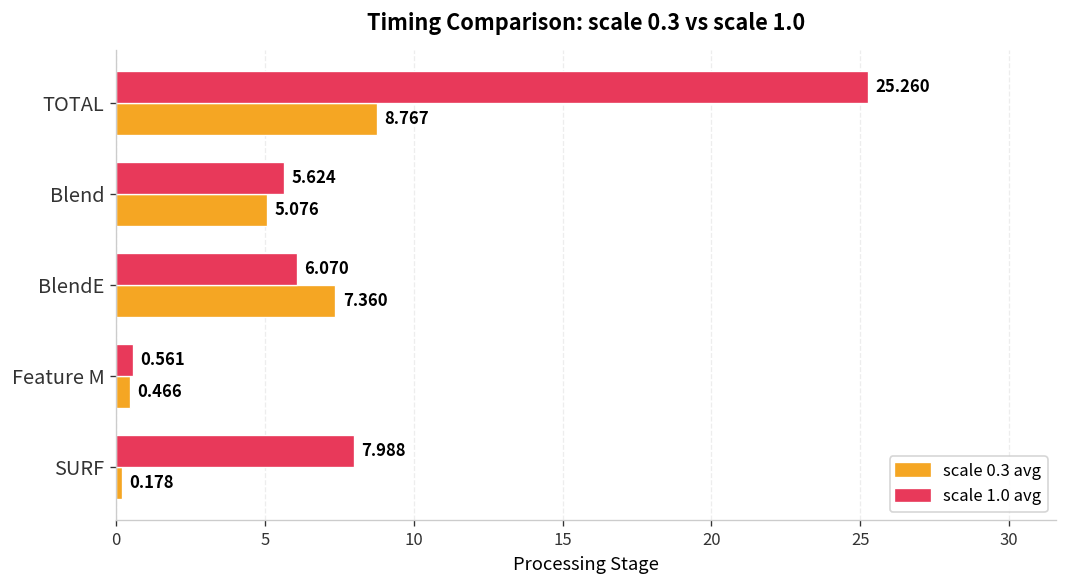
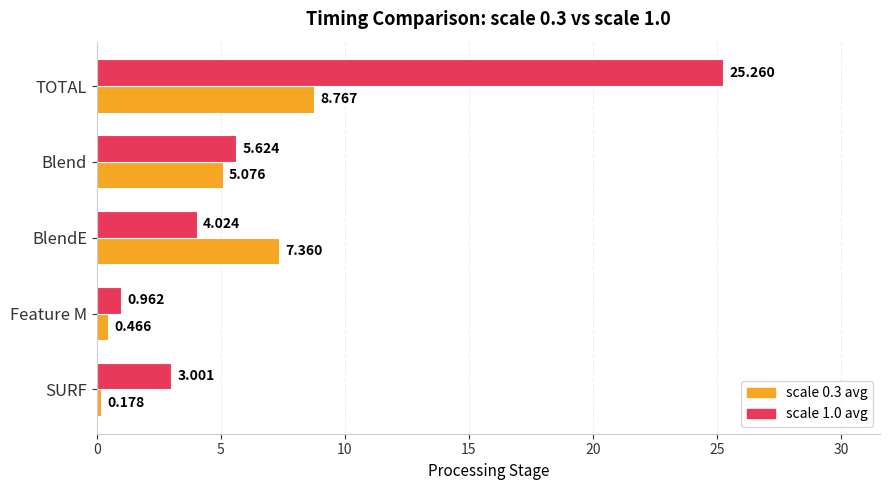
  {
    "scale 0.3 avg": {
      "TOTAL": 8.767,
      "Blend": 5.076,
      "BlendE": 7.360,
      "Feature M": 0.466,
      "SURF": 0.178
    },
    "scale 1.0 avg": {
      "TOTAL": 25.260,
      "Blend": 5.624,
-     "BlendE": 6.070,
-     "Feature M": 0.561,
-     "SURF": 7.988
+     "BlendE": 4.024,
+     "Feature M": 0.962,
+     "SURF": 3.001
    }
  }
